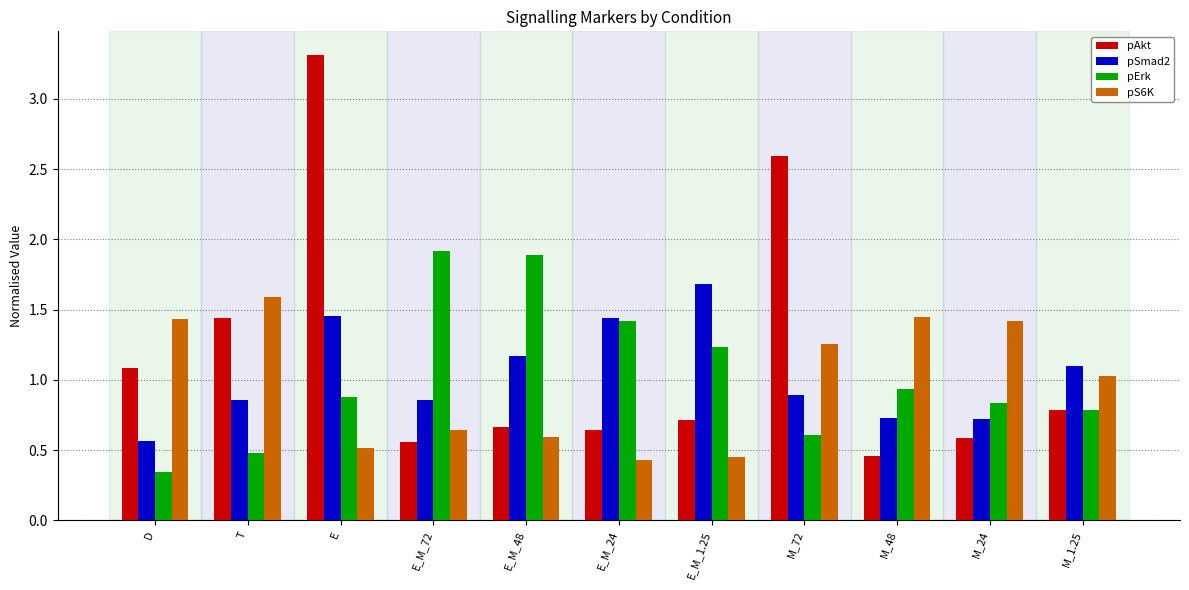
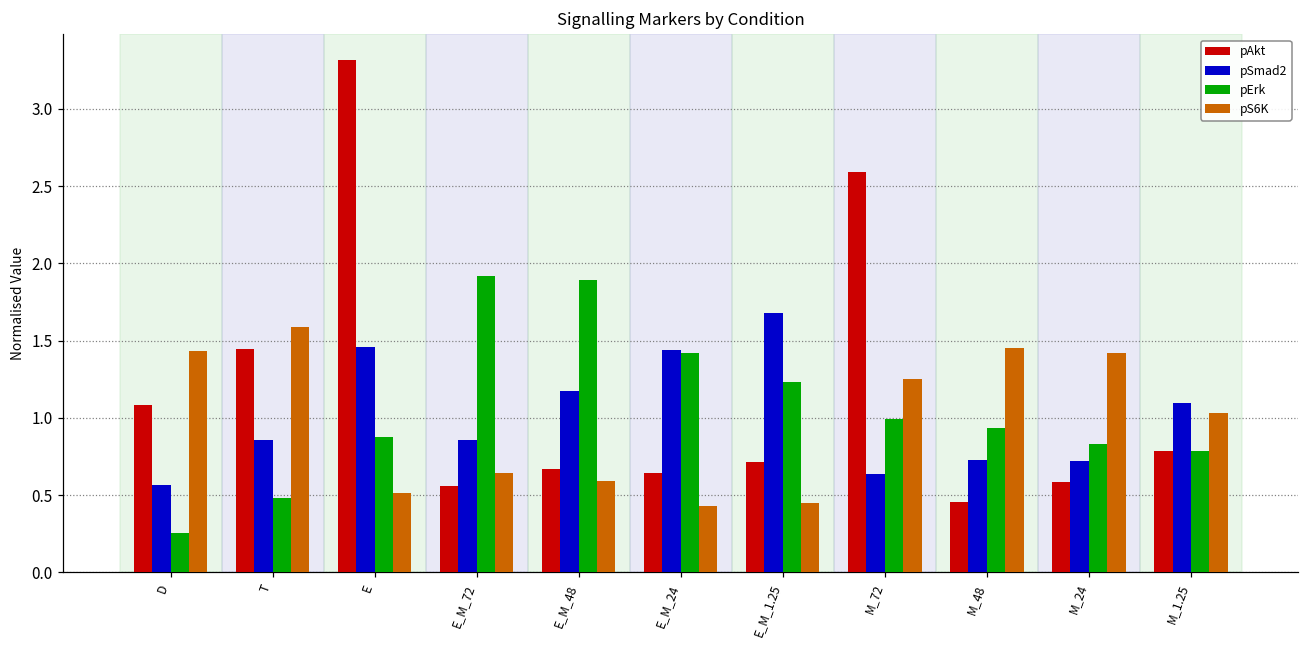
  {
    "pAkt": {
      "D": 1.08,
      "T": 1.44,
      "E": 3.32,
      "E_M_72": 0.56,
      "E_M_48": 0.67,
      "E_M_24": 0.64,
      "E_M_1.25": 0.71,
      "M_72": 2.59,
      "M_48": 0.46,
      "M_24": 0.59,
      "M_1.25": 0.79
    },
    "pSmad2": {
      "D": 0.57,
      "T": 0.86,
      "E": 1.46,
      "E_M_72": 0.85,
      "E_M_48": 1.17,
      "E_M_24": 1.44,
      "E_M_1.25": 1.68,
-     "M_72": 0.89,
+     "M_72": 0.64,
      "M_48": 0.73,
      "M_24": 0.72,
      "M_1.25": 1.10
    },
    "pErk": {
-     "D": 0.34,
+     "D": 0.25,
      "T": 0.48,
      "E": 0.88,
      "E_M_72": 1.92,
      "E_M_48": 1.89,
      "E_M_24": 1.42,
      "E_M_1.25": 1.23,
-     "M_72": 0.61,
+     "M_72": 0.99,
      "M_48": 0.93,
      "M_24": 0.83,
      "M_1.25": 0.79
    },
    "pS6K": {
      "D": 1.43,
      "T": 1.59,
      "E": 0.51,
      "E_M_72": 0.64,
      "E_M_48": 0.59,
      "E_M_24": 0.43,
      "E_M_1.25": 0.45,
      "M_72": 1.25,
      "M_48": 1.45,
      "M_24": 1.42,
      "M_1.25": 1.03
    }
  }
